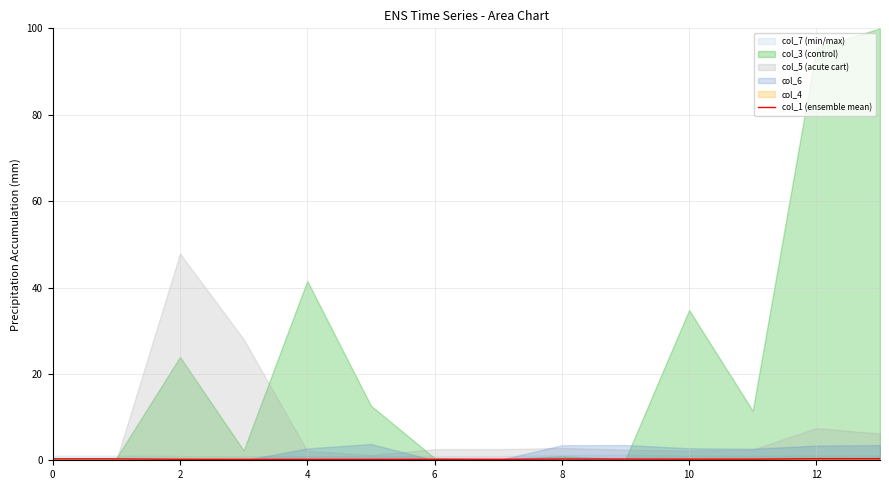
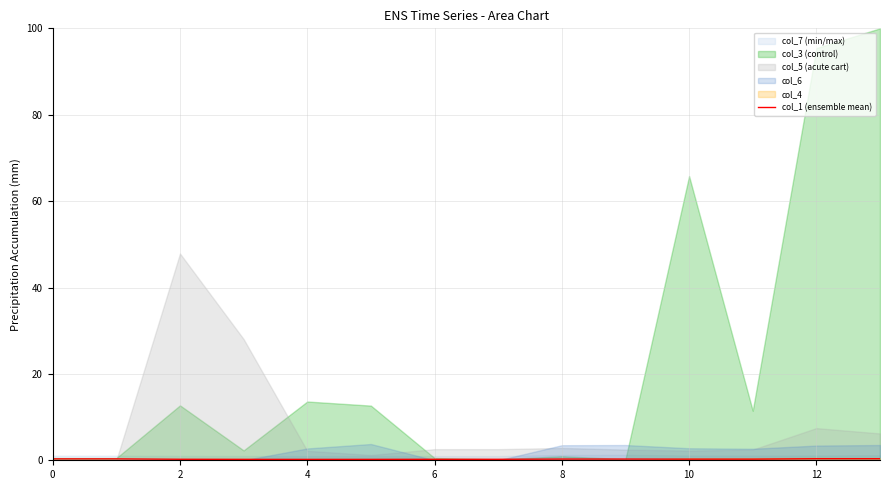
  {
    "col_3 (control)": {
-     "2": 24,
-     "4": 42,
-     "10": 35
+     "2": 13,
+     "4": 14,
+     "10": 66
    }
  }
